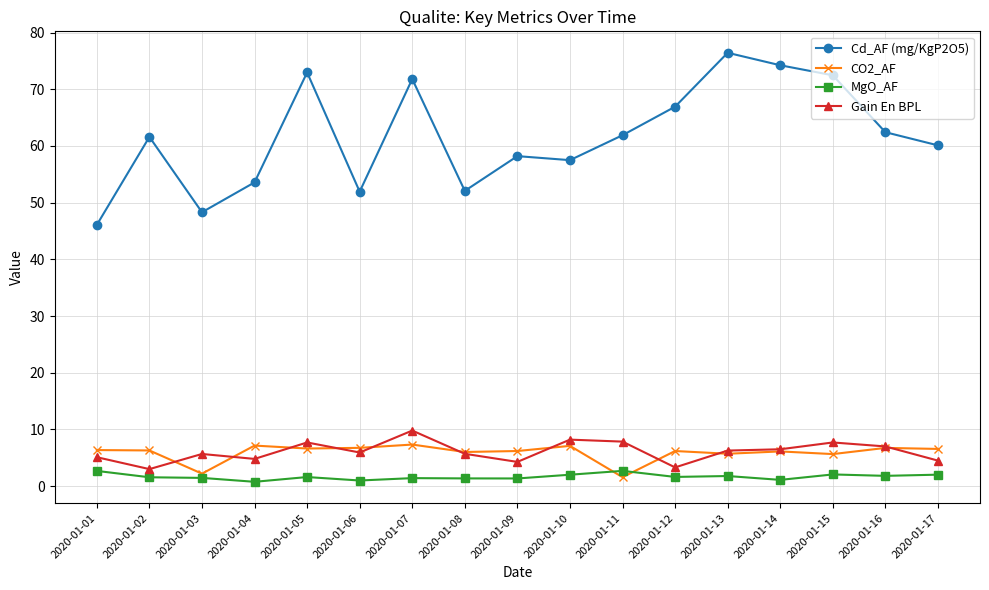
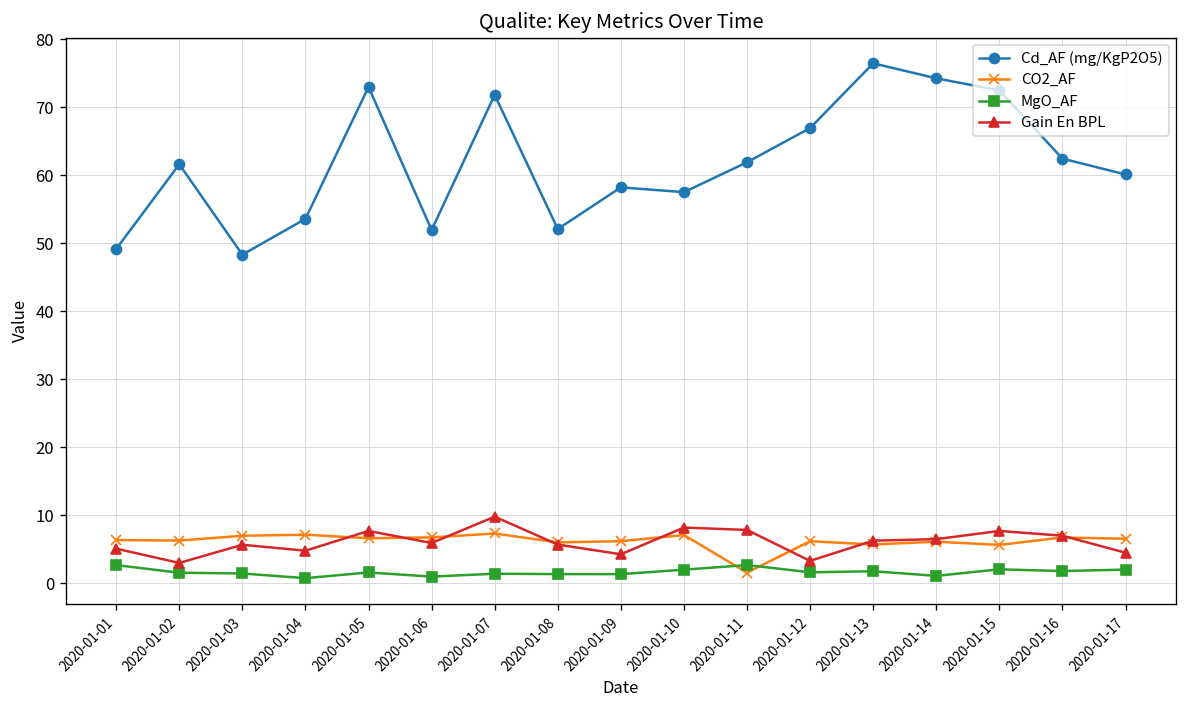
  {
    "Cd_AF (mg/KgP2O5)": {
-     "2020-01-01": 46,
+     "2020-01-01": 49,
      "2020-01-02": 62,
      "2020-01-03": 48,
      "2020-01-04": 54,
      "2020-01-05": 73,
      "2020-01-06": 52,
      "2020-01-07": 72,
      "2020-01-08": 52,
      "2020-01-09": 58,
      "2020-01-10": 58,
      "2020-01-11": 62,
      "2020-01-12": 67,
      "2020-01-13": 76,
      "2020-01-14": 74,
      "2020-01-16": 62,
      "2020-01-17": 60
    },
    "CO2_AF": {
      "2020-01-01": 6,
      "2020-01-02": 6,
-     "2020-01-03": 2,
+     "2020-01-03": 7,
      "2020-01-04": 7,
      "2020-01-05": 7,
      "2020-01-06": 7,
      "2020-01-07": 7,
      "2020-01-09": 6,
      "2020-01-10": 7,
      "2020-01-11": 2,
      "2020-01-12": 6,
      "2020-01-13": 6,
      "2020-01-15": 6,
      "2020-01-17": 7
    },
    "MgO_AF": {
      "2020-01-01": 3,
      "2020-01-02": 2,
      "2020-01-03": 1,
      "2020-01-04": 1,
      "2020-01-05": 2,
      "2020-01-06": 1,
      "2020-01-07": 1,
      "2020-01-08": 1,
      "2020-01-09": 1,
      "2020-01-10": 2,
      "2020-01-11": 3,
      "2020-01-12": 2,
      "2020-01-13": 2,
      "2020-01-14": 1,
      "2020-01-15": 2,
      "2020-01-16": 2,
      "2020-01-17": 2
    },
    "Gain En BPL": {
      "2020-01-01": 5,
      "2020-01-02": 3,
      "2020-01-03": 6,
      "2020-01-04": 5,
      "2020-01-05": 8,
      "2020-01-06": 6,
      "2020-01-07": 10,
      "2020-01-09": 4,
      "2020-01-10": 8,
      "2020-01-11": 8,
      "2020-01-12": 3,
      "2020-01-13": 6,
      "2020-01-15": 8,
      "2020-01-17": 5
    }
  }
